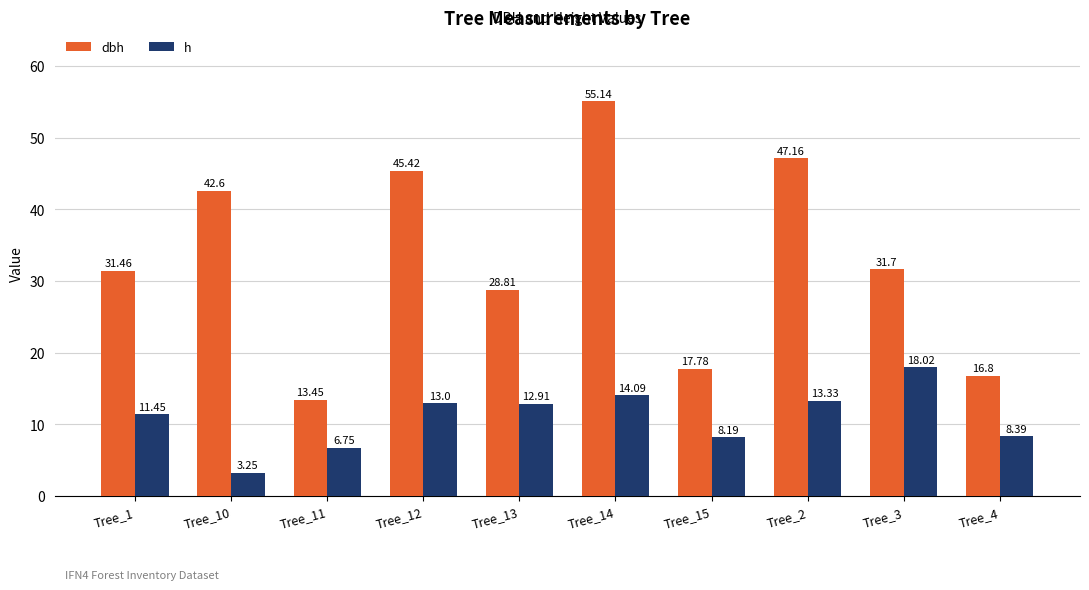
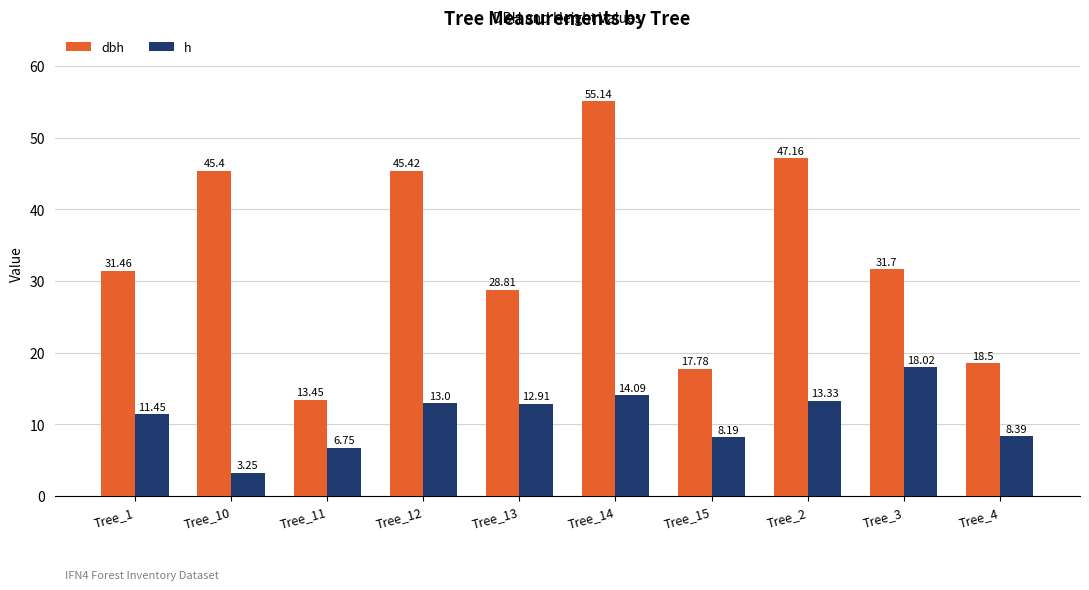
  {
    "dbh": {
      "Tree_1": 31.46,
-     "Tree_10": 42.6,
+     "Tree_10": 45.4,
      "Tree_11": 13.45,
      "Tree_12": 45.42,
      "Tree_13": 28.81,
      "Tree_14": 55.14,
      "Tree_15": 17.78,
      "Tree_2": 47.16,
      "Tree_3": 31.7,
-     "Tree_4": 16.8
+     "Tree_4": 18.5
    },
    "h": {
      "Tree_1": 11.45,
      "Tree_10": 3.25,
      "Tree_11": 6.75,
      "Tree_12": 13.0,
      "Tree_13": 12.91,
      "Tree_14": 14.09,
      "Tree_15": 8.19,
      "Tree_2": 13.33,
      "Tree_3": 18.02,
      "Tree_4": 8.39
    }
  }
